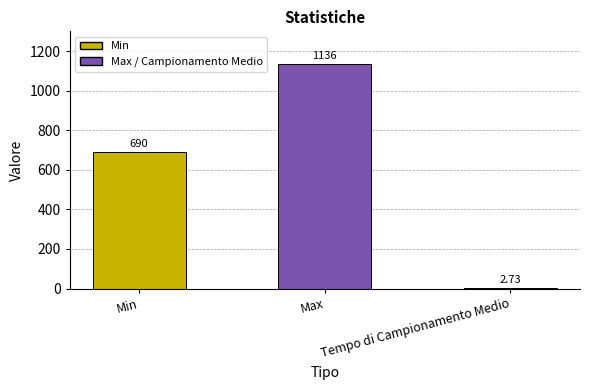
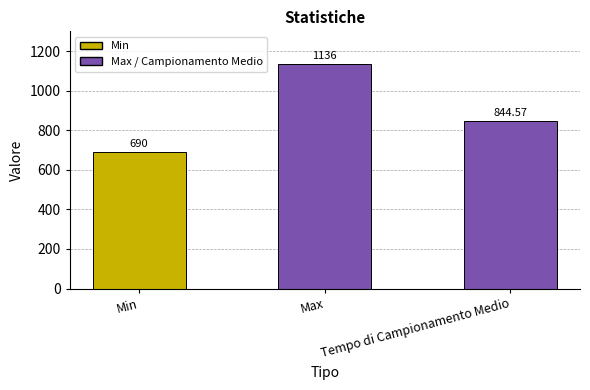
  {
    "Min": 690,
    "Max": 1136,
-   "Tempo di Campionamento Medio": 2.73
+   "Tempo di Campionamento Medio": 844.57
  }
